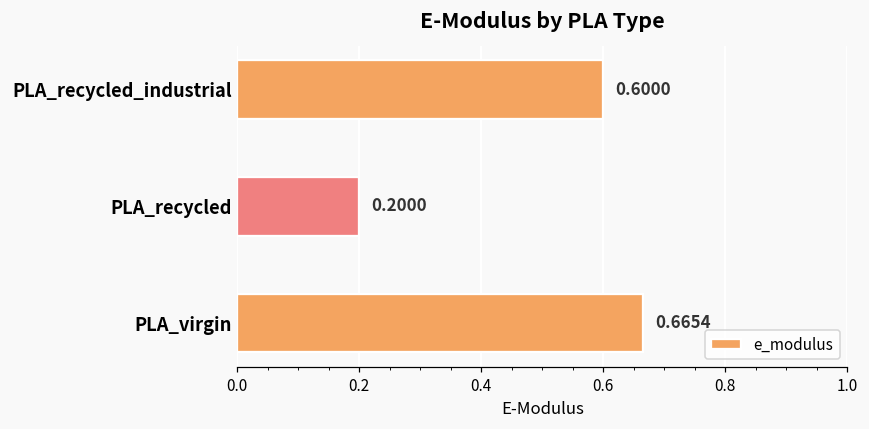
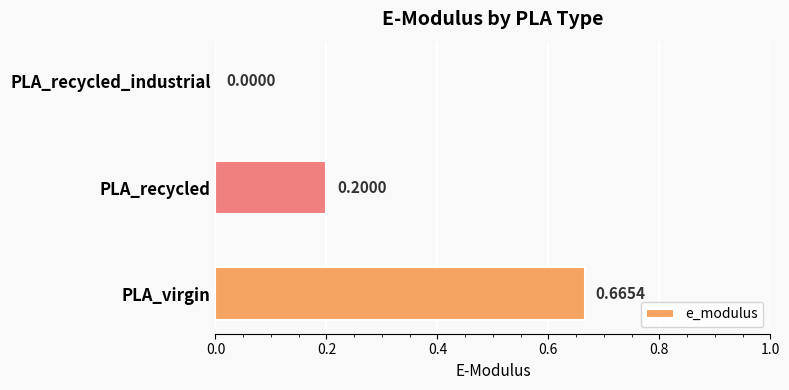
  {
-   "PLA_recycled_industrial": 0.6000,
+   "PLA_recycled_industrial": 0.0000,
    "PLA_recycled": 0.2000
  }
